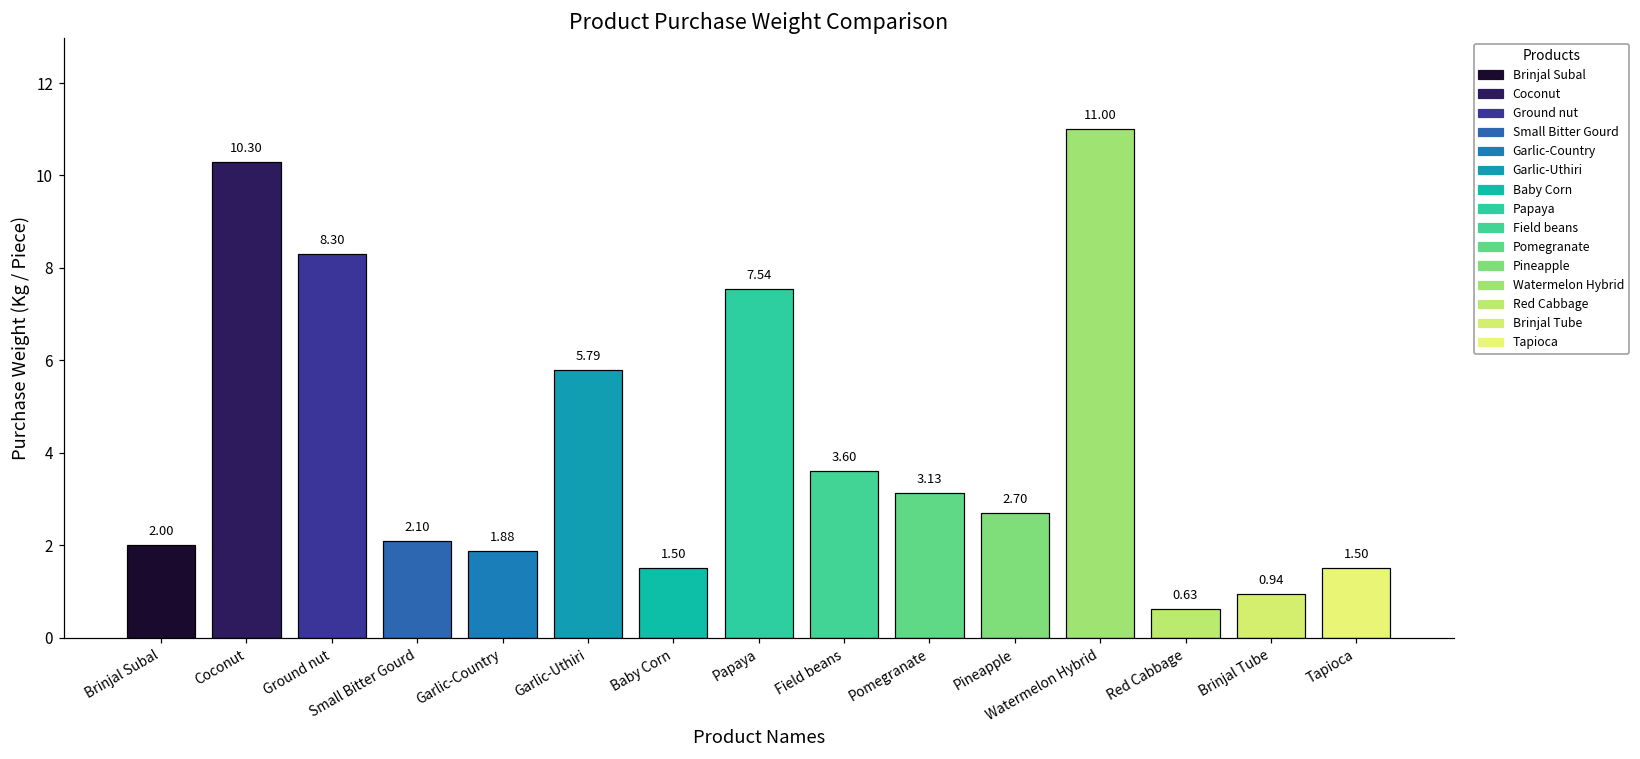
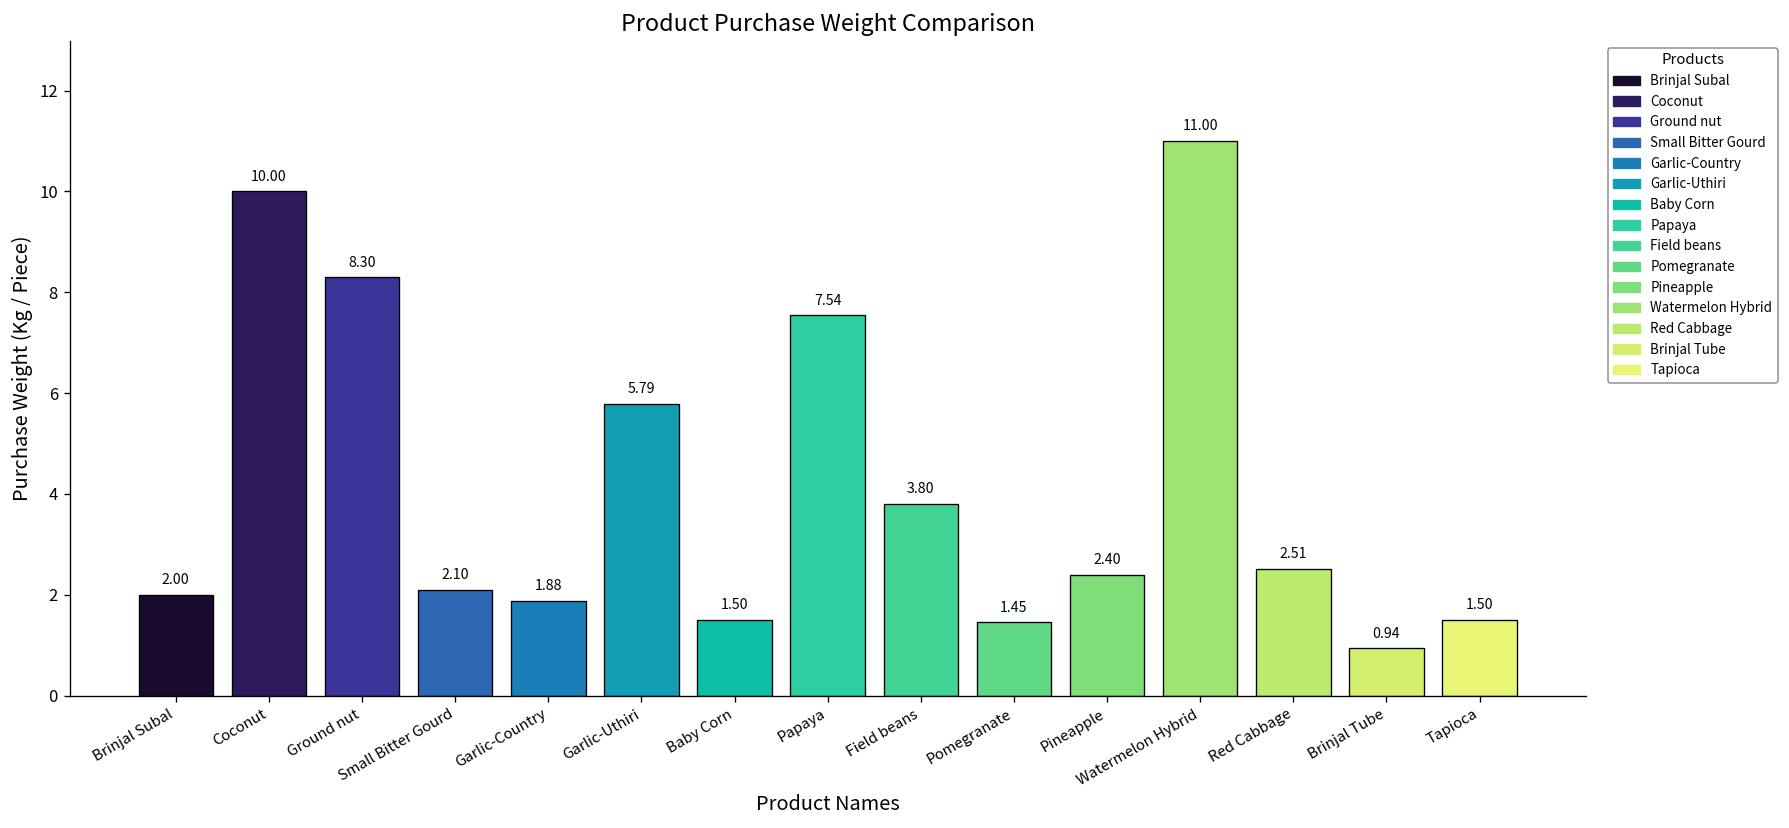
  {
    "Brinjal Subal": 2.00,
-   "Coconut": 10.30,
+   "Coconut": 10.00,
    "Ground nut": 8.30,
    "Small Bitter Gourd": 2.10,
    "Garlic-Country": 1.88,
    "Garlic-Uthiri": 5.79,
    "Baby Corn": 1.50,
    "Papaya": 7.54,
-   "Field beans": 3.60,
-   "Pomegranate": 3.13,
-   "Pineapple": 2.70,
+   "Field beans": 3.80,
+   "Pomegranate": 1.45,
+   "Pineapple": 2.40,
    "Watermelon Hybrid": 11.00,
-   "Red Cabbage": 0.63,
+   "Red Cabbage": 2.51,
    "Brinjal Tube": 0.94,
    "Tapioca": 1.50
  }
